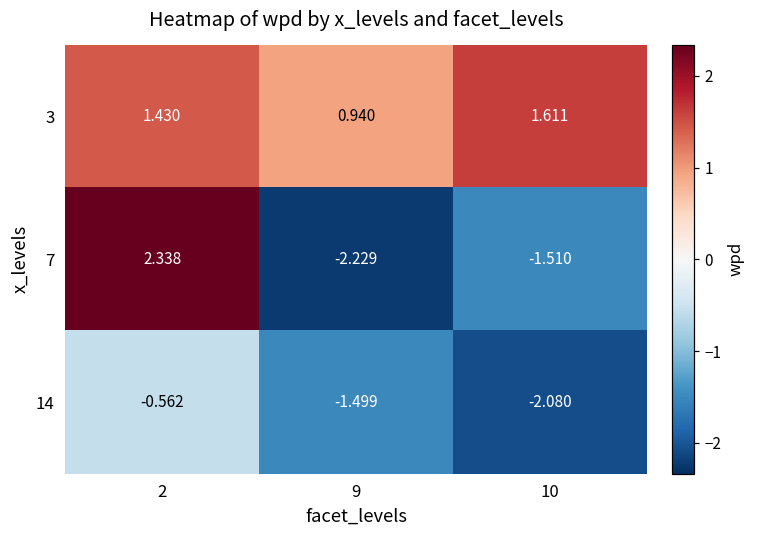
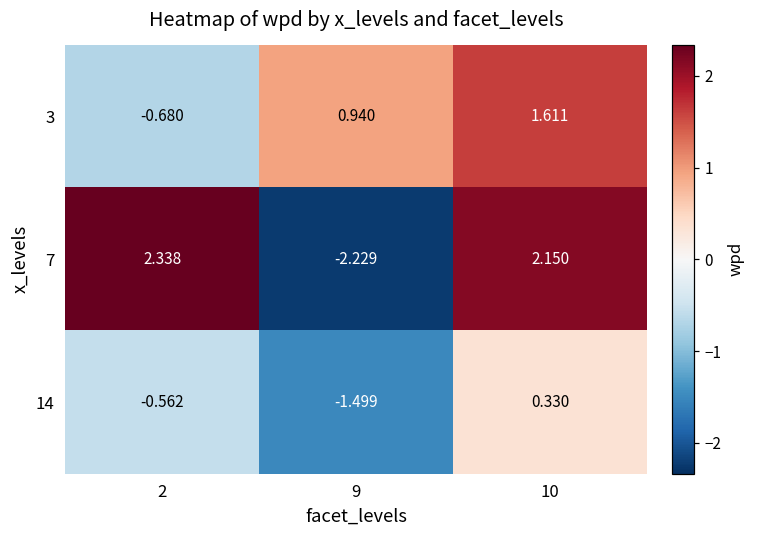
  {
    "3": {
-     "2": 1.430,
+     "2": -0.680,
      "9": 0.940,
      "10": 1.611
    },
    "7": {
      "2": 2.338,
      "9": -2.229,
-     "10": -1.510
+     "10": 2.150
    },
    "14": {
      "2": -0.562,
      "9": -1.499,
-     "10": -2.080
+     "10": 0.330
    }
  }
